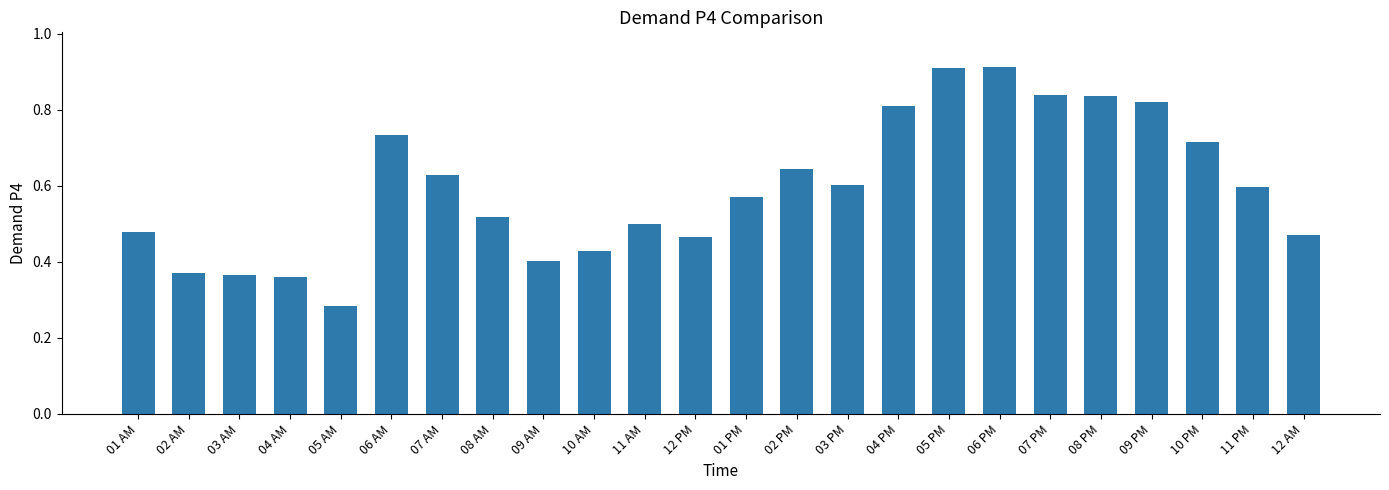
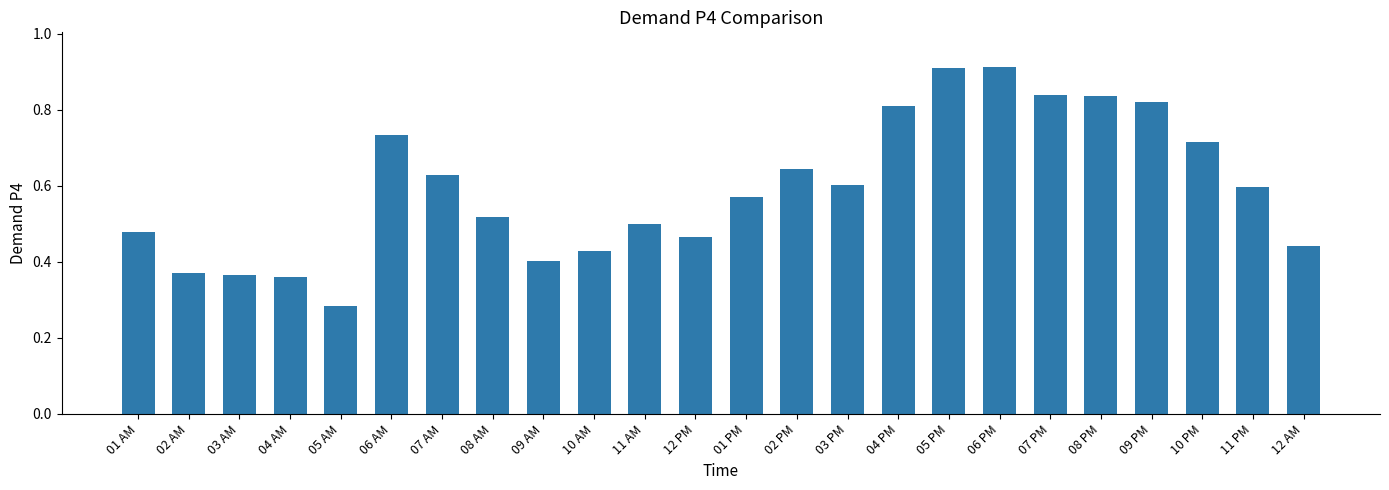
  {
    "01 AM": 0.48,
    "02 AM": 0.37,
    "03 AM": 0.37,
    "04 AM": 0.36,
    "05 AM": 0.28,
    "06 AM": 0.73,
    "07 AM": 0.63,
    "08 AM": 0.52,
    "09 AM": 0.40,
    "10 AM": 0.43,
    "11 AM": 0.50,
    "12 PM": 0.47,
    "01 PM": 0.57,
    "02 PM": 0.64,
    "03 PM": 0.60,
    "04 PM": 0.81,
    "05 PM": 0.91,
    "06 PM": 0.91,
    "07 PM": 0.84,
    "08 PM": 0.84,
    "09 PM": 0.82,
    "10 PM": 0.71,
    "11 PM": 0.60,
-   "12 AM": 0.47
+   "12 AM": 0.44
  }
